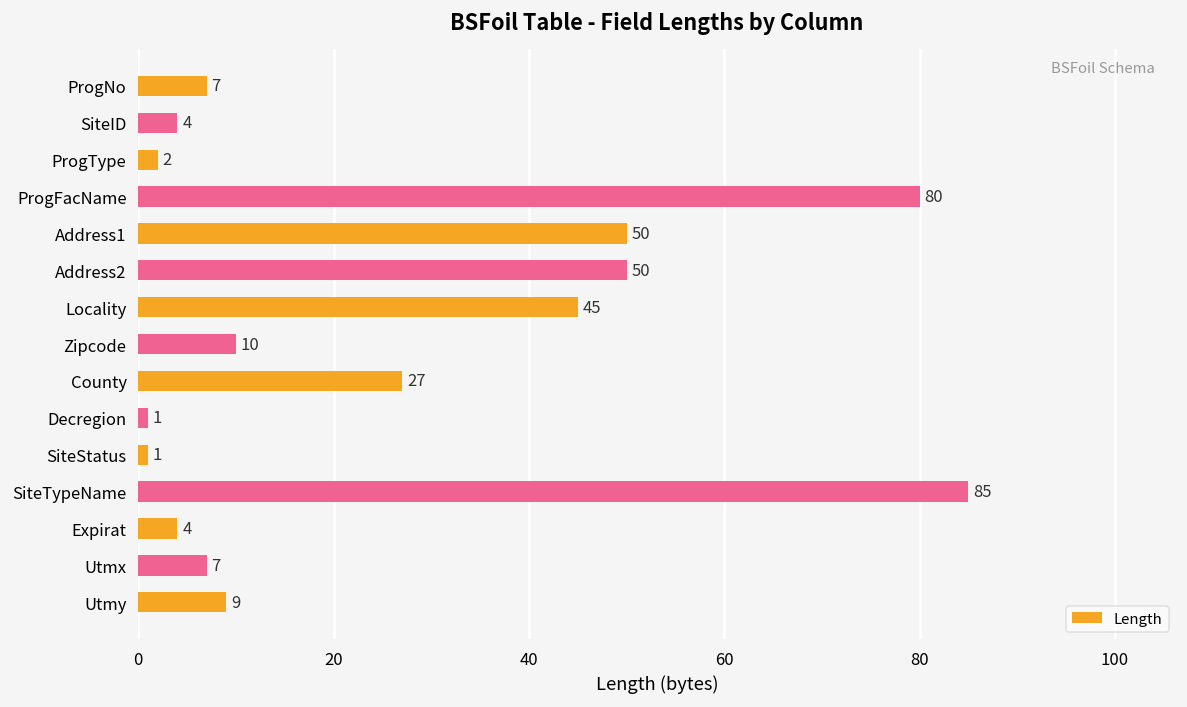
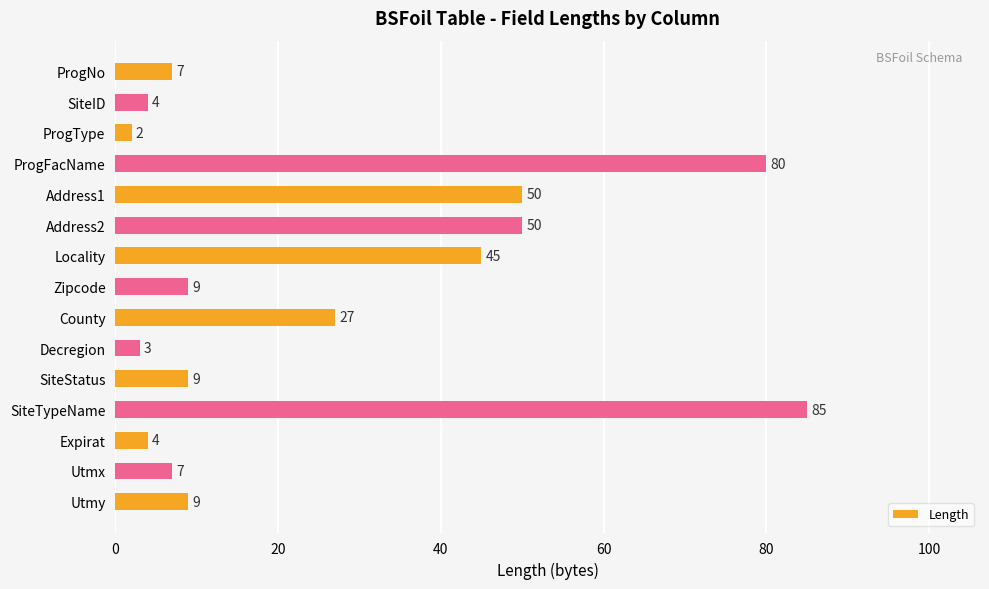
  {
    "ProgNo": 7,
    "SiteID": 4,
    "ProgType": 2,
    "ProgFacName": 80,
    "Address1": 50,
    "Address2": 50,
    "Locality": 45,
-   "Zipcode": 10,
+   "Zipcode": 9,
    "County": 27,
-   "Decregion": 1,
-   "SiteStatus": 1,
+   "Decregion": 3,
+   "SiteStatus": 9,
    "SiteTypeName": 85,
    "Expirat": 4,
    "Utmx": 7,
    "Utmy": 9
  }
